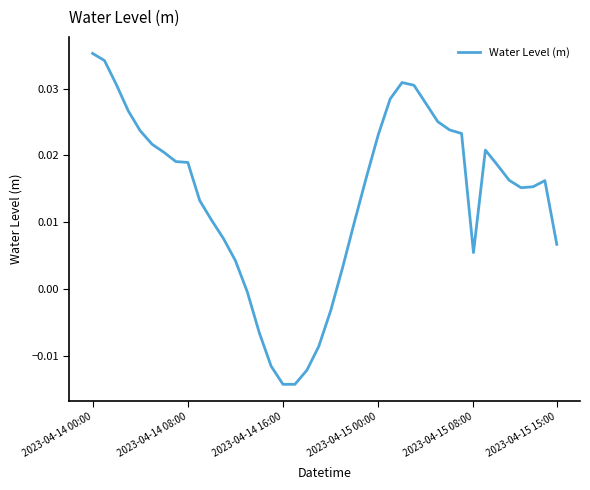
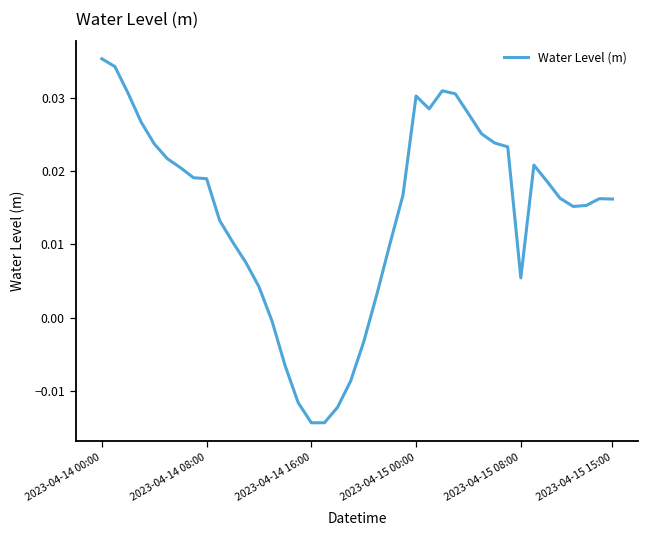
  {
    "2023-04-14 00:00": 0.035,
    "2023-04-14 08:00": 0.019,
    "2023-04-14 16:00": -0.014,
-   "2023-04-15 00:00": 0.023,
+   "2023-04-15 00:00": 0.030,
    "2023-04-15 08:00": 0.005,
-   "2023-04-15 15:00": 0.007
+   "2023-04-15 15:00": 0.016
  }
